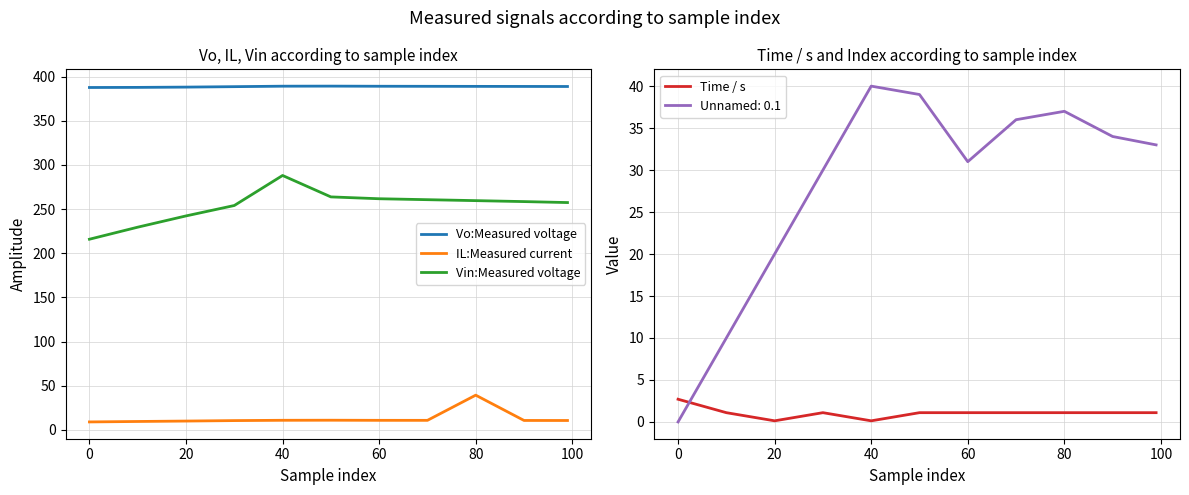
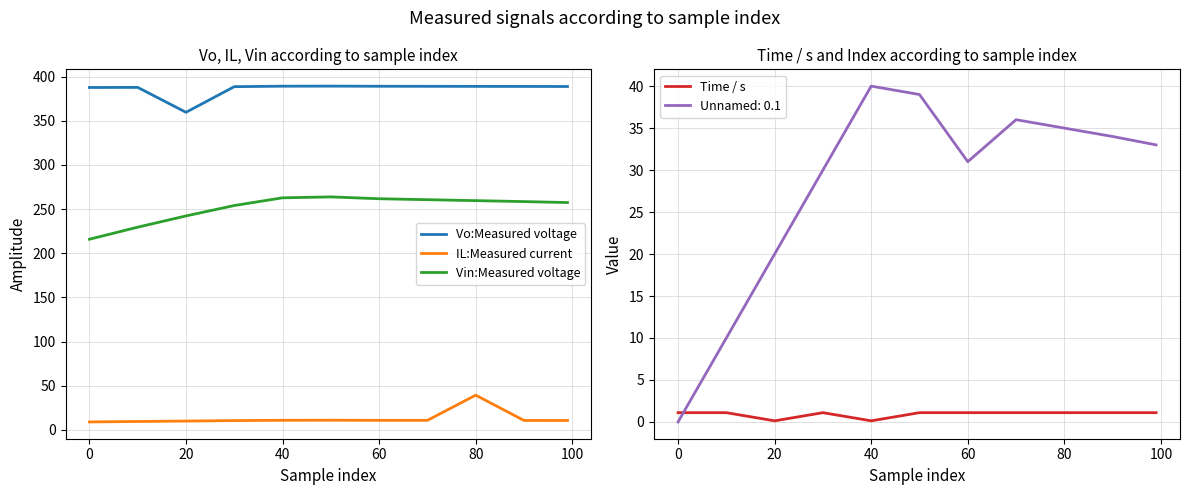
  {
    "Vo, IL, Vin according to sample index": {
      "Vo:Measured voltage": {
        "0": 390,
-       "20": 390,
+       "20": 360,
        "40": 390,
        "60": 390,
        "80": 390
      },
      "IL:Measured current": {
        "0": 10,
        "20": 10,
        "40": 10,
        "60": 10,
        "80": 40
      },
      "Vin:Measured voltage": {
        "0": 220,
        "20": 240,
-       "40": 290,
+       "40": 260,
        "60": 260,
        "80": 260
      }
    },
    "Time / s and Index according to sample index": {
      "Time / s": {
-       "0": 3,
+       "0": 1,
        "20": 0,
        "40": 0,
        "60": 1,
        "80": 1
      },
      "Unnamed: 0.1": {
        "0": 0,
        "20": 20,
        "40": 40,
        "60": 31,
-       "80": 37
+       "80": 35
      }
    }
  }
